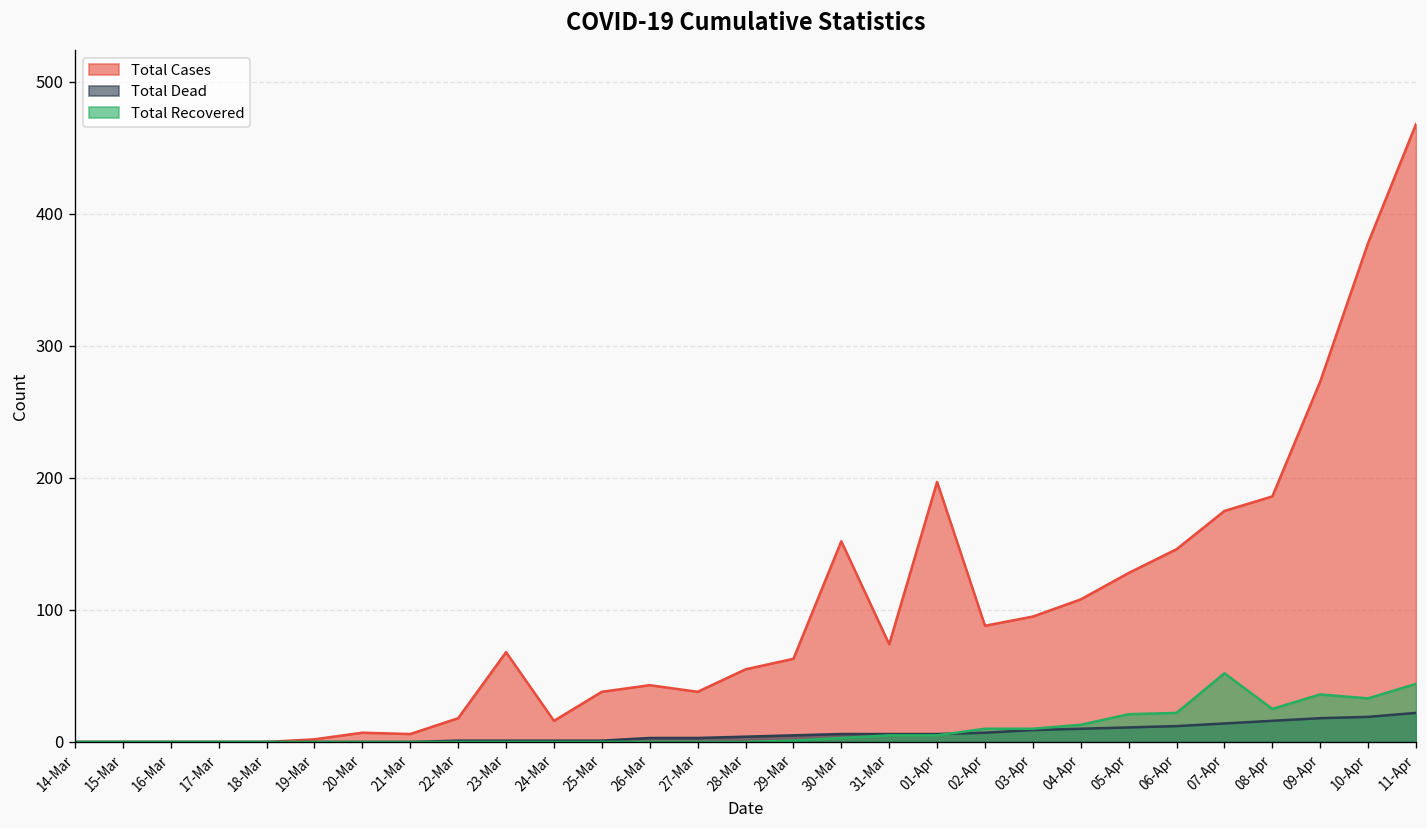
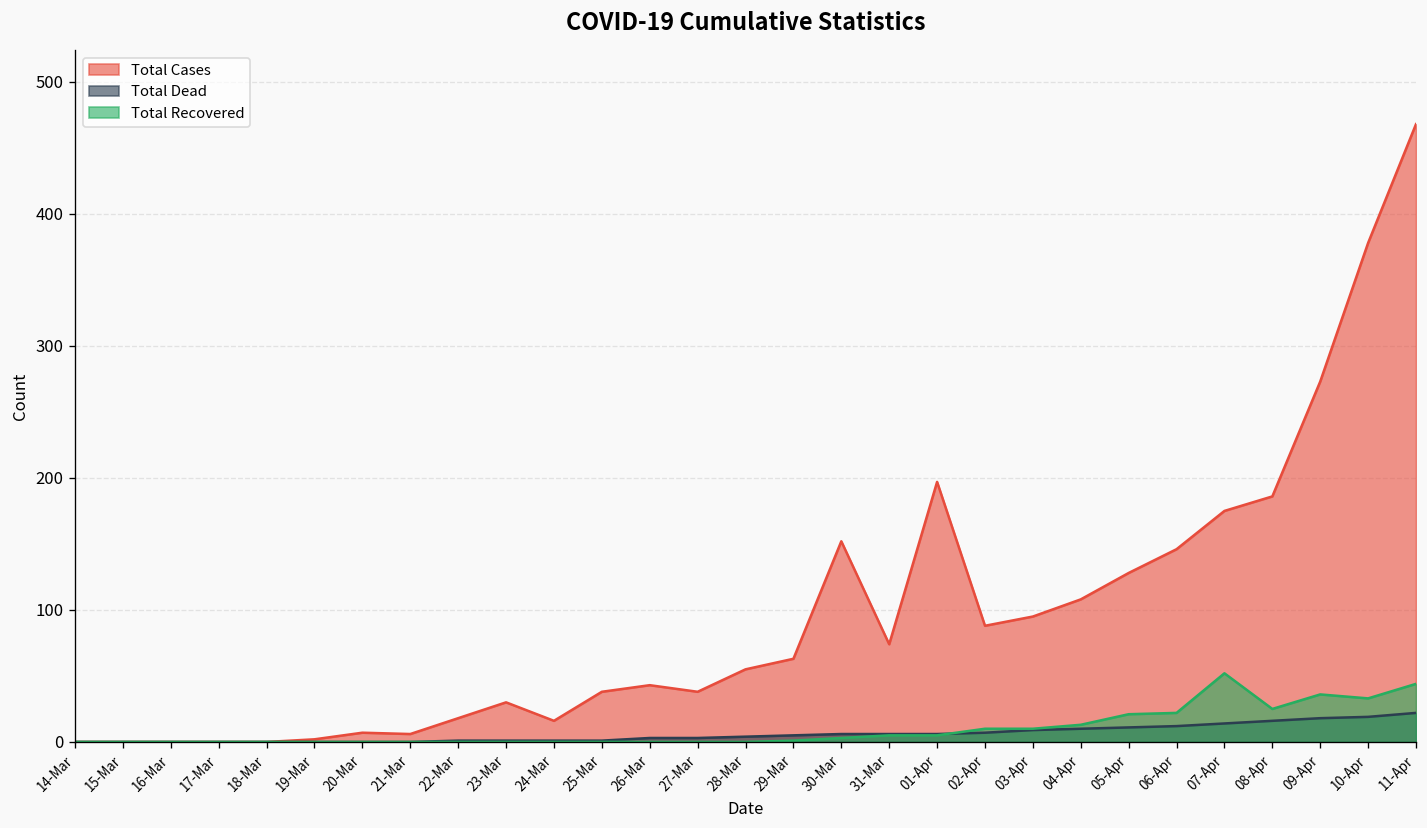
  {
    "Total Cases": {
      "20-Mar": 7,
      "21-Mar": 6,
      "22-Mar": 18,
-     "23-Mar": 68,
+     "23-Mar": 30,
      "24-Mar": 16,
      "25-Mar": 38,
      "26-Mar": 43,
      "27-Mar": 38,
      "28-Mar": 55,
      "29-Mar": 63,
      "30-Mar": 152,
      "31-Mar": 74,
      "01-Apr": 197,
      "02-Apr": 88,
      "03-Apr": 95,
      "04-Apr": 108,
      "05-Apr": 128,
      "06-Apr": 146,
      "07-Apr": 175,
      "08-Apr": 186,
      "09-Apr": 273,
      "10-Apr": 378,
      "11-Apr": 468
    },
    "Total Dead": {
      "26-Mar": 3,
      "27-Mar": 3,
      "28-Mar": 4,
      "29-Mar": 5,
      "30-Mar": 6,
      "02-Apr": 7,
      "04-Apr": 10,
      "05-Apr": 11,
      "06-Apr": 12,
      "07-Apr": 14,
      "08-Apr": 16,
      "09-Apr": 18,
      "10-Apr": 19,
      "11-Apr": 22
    },
    "Total Recovered": {
      "26-Mar": 0,
      "27-Mar": 0,
      "28-Mar": 0,
      "29-Mar": 1,
      "30-Mar": 3,
      "02-Apr": 10,
      "04-Apr": 13,
      "05-Apr": 21,
      "06-Apr": 22,
      "07-Apr": 52,
      "08-Apr": 25,
      "09-Apr": 36,
      "10-Apr": 33,
      "11-Apr": 44
    }
  }
